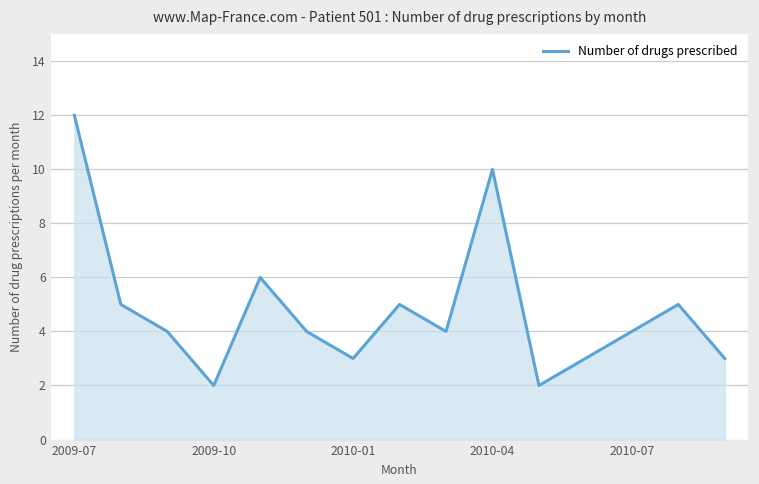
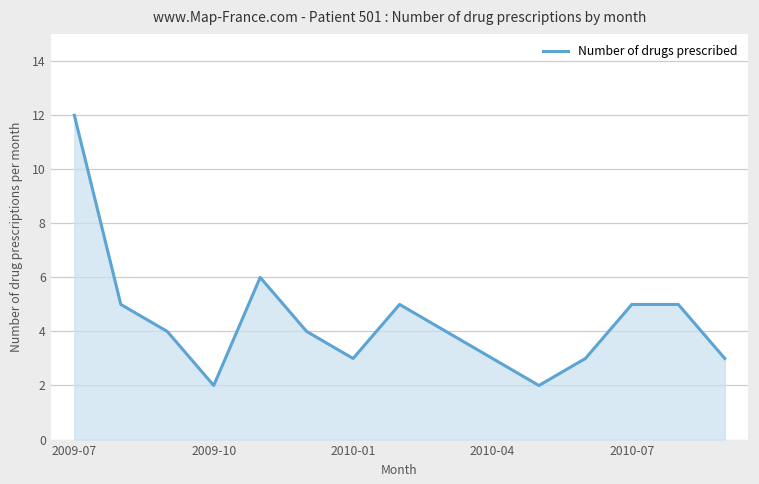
  {
    "2009-07": 12,
    "2009-10": 2,
    "2010-01": 3,
-   "2010-04": 10,
-   "2010-07": 4
+   "2010-04": 3,
+   "2010-07": 5
  }
